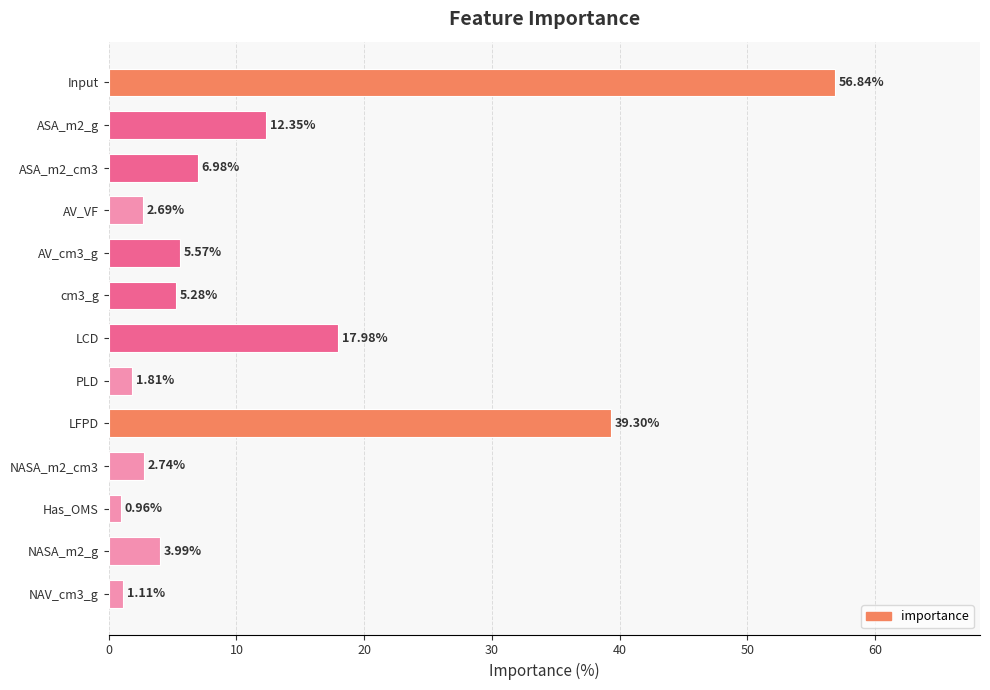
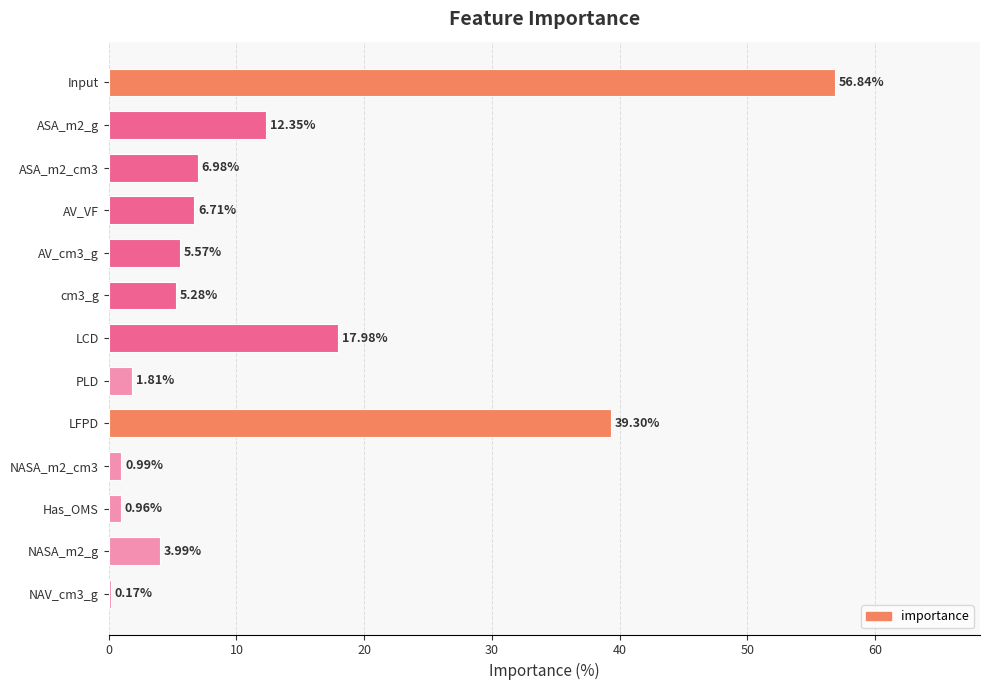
  {
    "Input": "56.84%",
    "ASA_m2_g": "12.35%",
    "ASA_m2_cm3": "6.98%",
-   "AV_VF": "2.69%",
+   "AV_VF": "6.71%",
    "AV_cm3_g": "5.57%",
    "cm3_g": "5.28%",
    "LCD": "17.98%",
    "PLD": "1.81%",
    "LFPD": "39.30%",
-   "NASA_m2_cm3": "2.74%",
+   "NASA_m2_cm3": "0.99%",
    "Has_OMS": "0.96%",
    "NASA_m2_g": "3.99%",
-   "NAV_cm3_g": "1.11%"
+   "NAV_cm3_g": "0.17%"
  }
